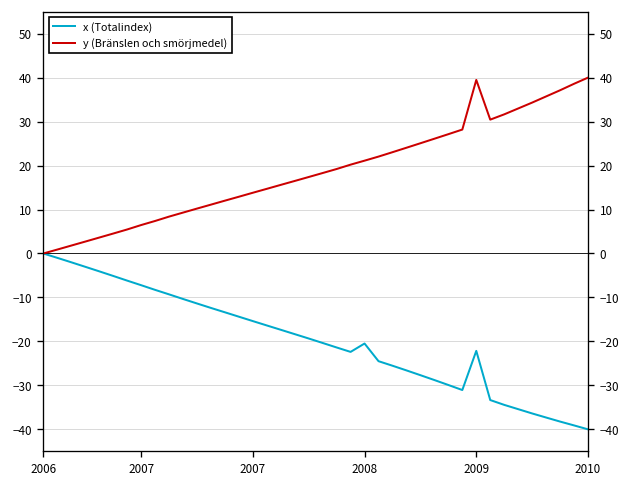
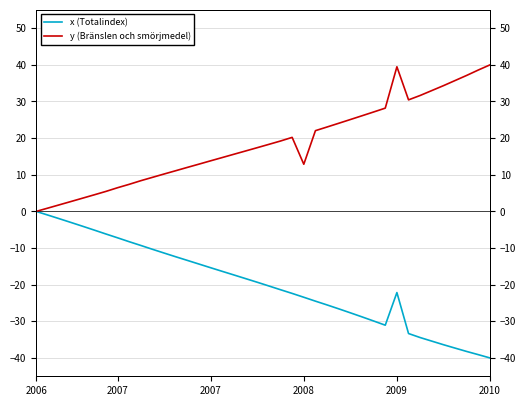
  {
    "x (Totalindex)": {
      "2006": 0,
-     "2008": -20,
+     "2008": -23,
      "2009": -22,
      "2010": -40
    },
    "y (Bränslen och smörjmedel)": {
      "2006": 0,
-     "2008": 21,
+     "2008": 13,
      "2009": 39,
      "2010": 40
    }
  }
